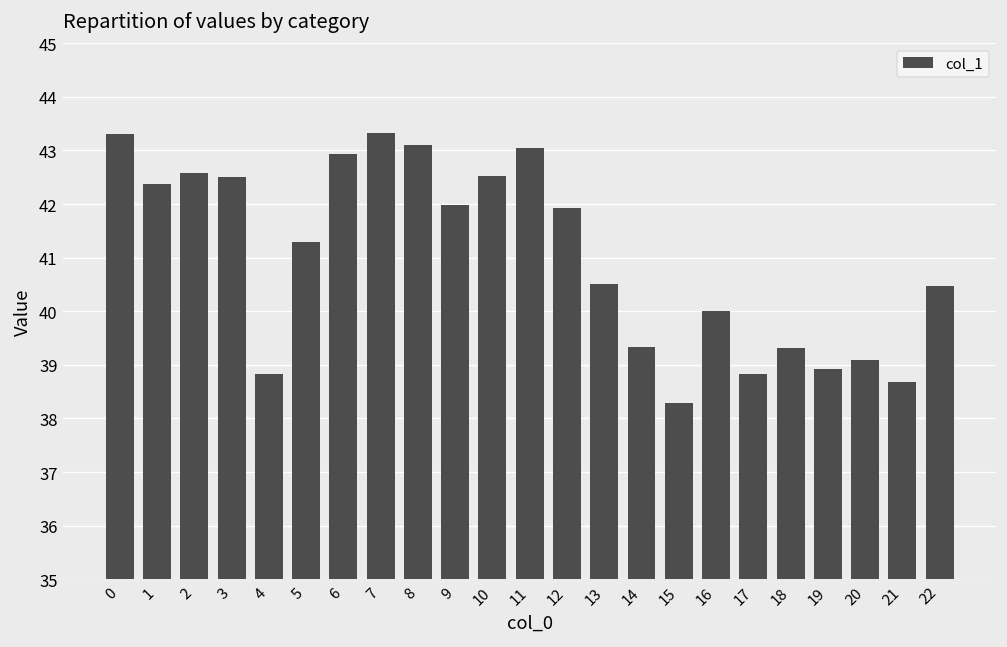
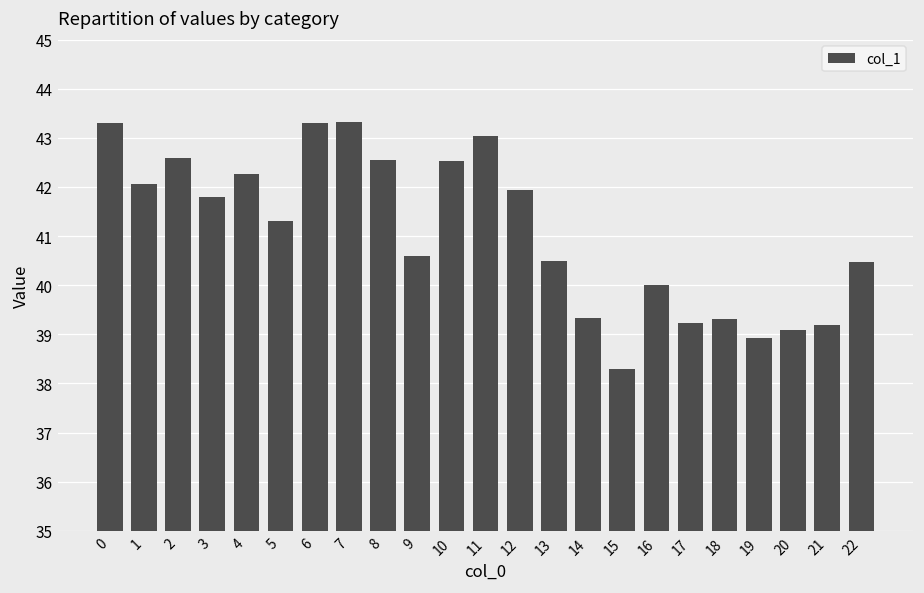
  {
    "0": 43.3,
-   "1": 42.4,
+   "1": 42.1,
    "2": 42.6,
-   "3": 42.5,
-   "4": 38.8,
+   "3": 41.8,
+   "4": 42.3,
    "5": 41.3,
-   "6": 42.9,
+   "6": 43.3,
    "7": 43.3,
-   "8": 43.1,
-   "9": 42.0,
+   "8": 42.6,
+   "9": 40.6,
    "10": 42.5,
    "11": 43.0,
    "12": 41.9,
    "13": 40.5,
    "14": 39.3,
    "15": 38.3,
    "16": 40.0,
-   "17": 38.8,
+   "17": 39.2,
    "18": 39.3,
    "19": 38.9,
    "20": 39.1,
-   "21": 38.7,
+   "21": 39.2,
    "22": 40.5
  }
